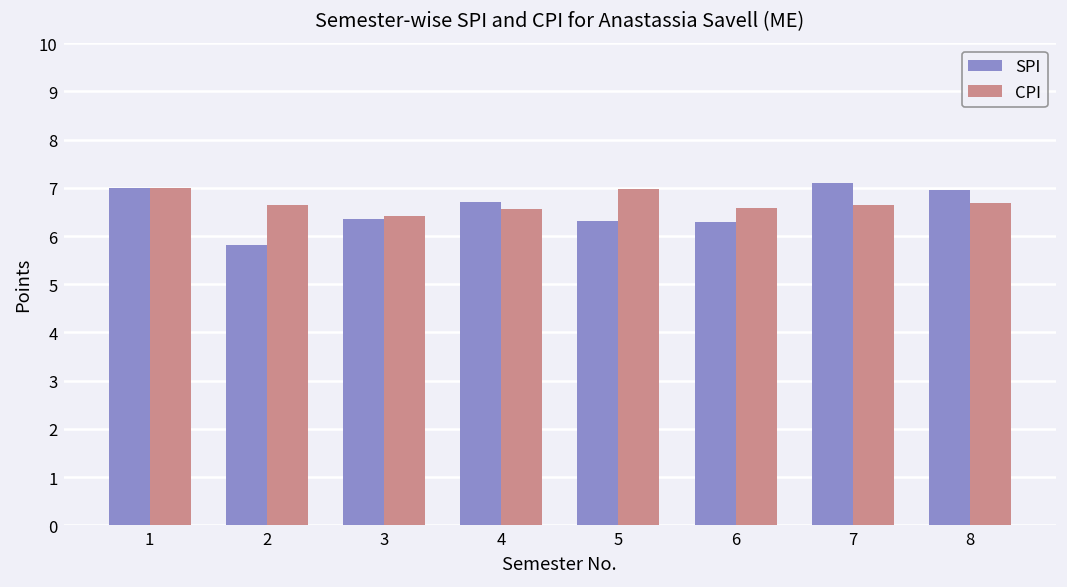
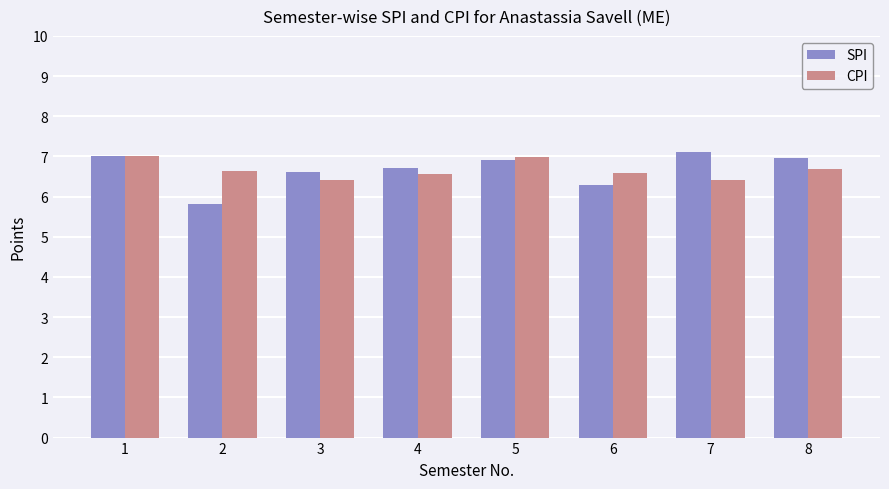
  {
    "SPI": {
      "1": 7.0,
      "2": 5.8,
-     "3": 6.4,
+     "3": 6.6,
      "4": 6.7,
-     "5": 6.3,
+     "5": 6.9,
      "6": 6.3,
      "7": 7.1,
      "8": 7.0
    },
    "CPI": {
      "1": 7.0,
      "2": 6.6,
      "3": 6.4,
      "4": 6.6,
      "5": 7.0,
      "6": 6.6,
-     "7": 6.6,
+     "7": 6.4,
      "8": 6.7
    }
  }
